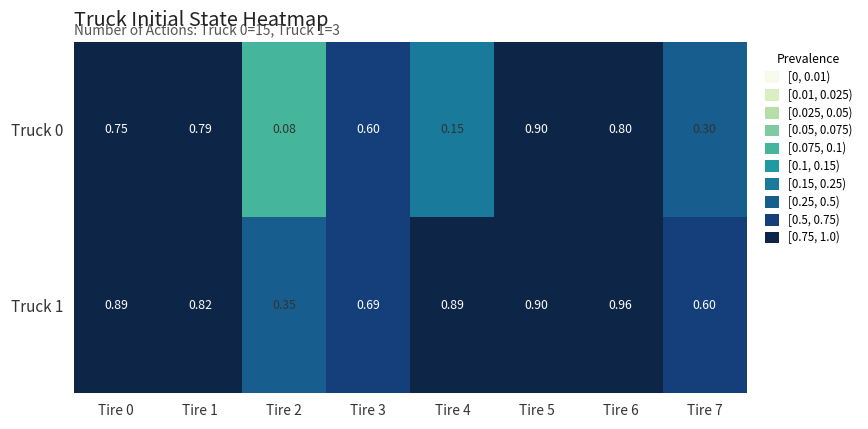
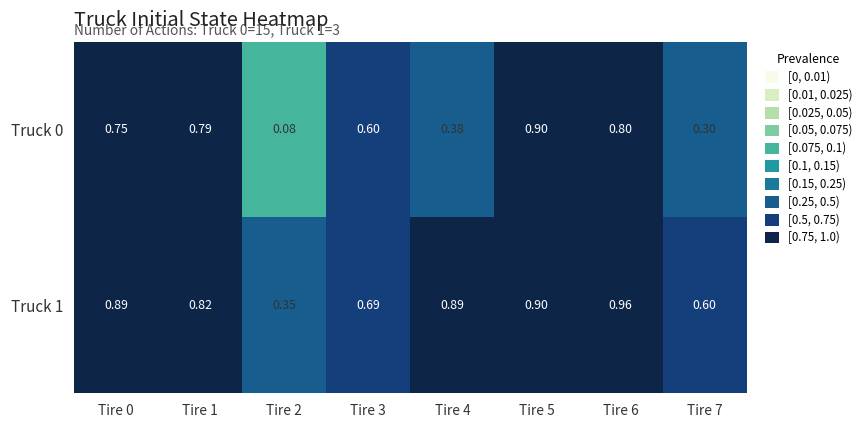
  {
    "Truck 0": {
      "Tire 0": 0.75,
      "Tire 1": 0.79,
      "Tire 2": 0.08,
      "Tire 3": 0.60,
-     "Tire 4": 0.15,
+     "Tire 4": 0.38,
      "Tire 5": 0.90,
      "Tire 6": 0.80,
      "Tire 7": 0.30
    },
    "Truck 1": {
      "Tire 0": 0.89,
      "Tire 1": 0.82,
      "Tire 2": 0.35,
      "Tire 3": 0.69,
      "Tire 4": 0.89,
      "Tire 5": 0.90,
      "Tire 6": 0.96,
      "Tire 7": 0.60
    }
  }
